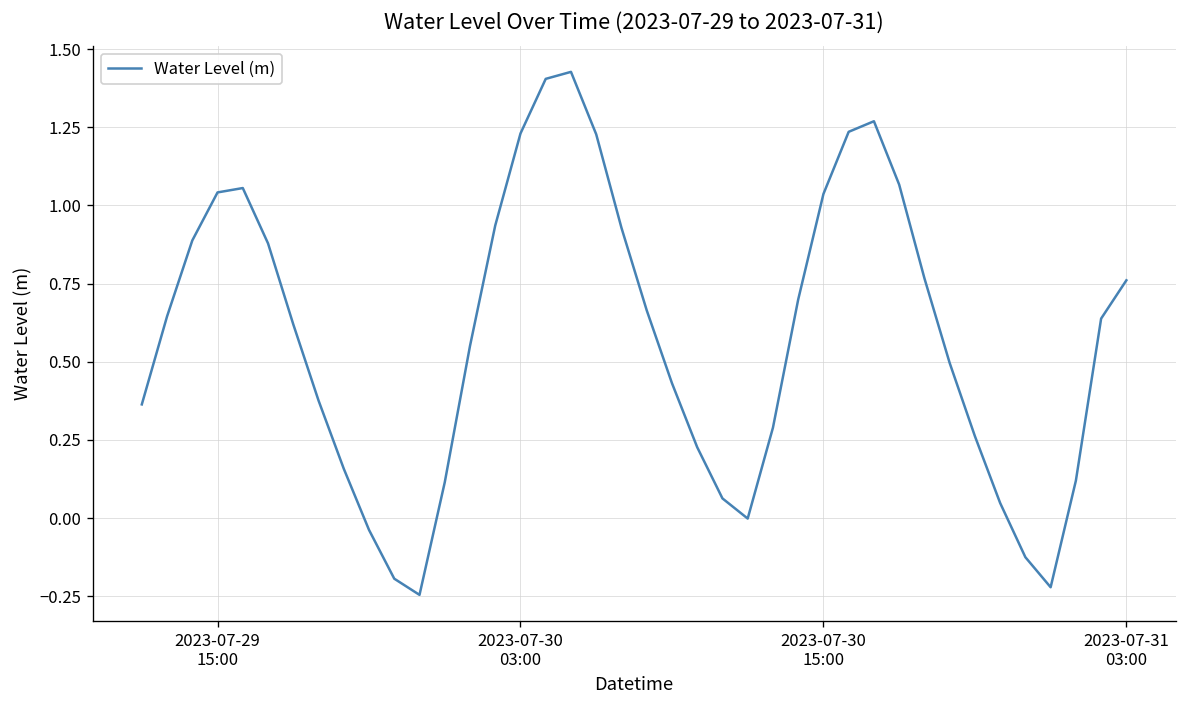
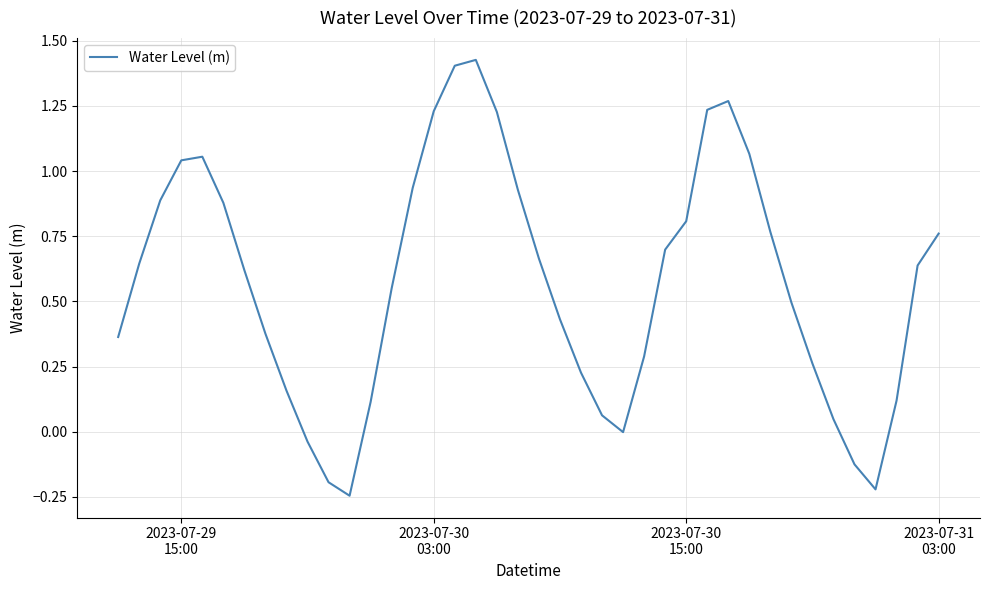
  {
    "2023-07-29 15:00": 1.04,
    "2023-07-30 03:00": 1.23,
-   "2023-07-30 15:00": 1.04,
+   "2023-07-30 15:00": 0.81,
    "2023-07-31 03:00": 0.76
  }
